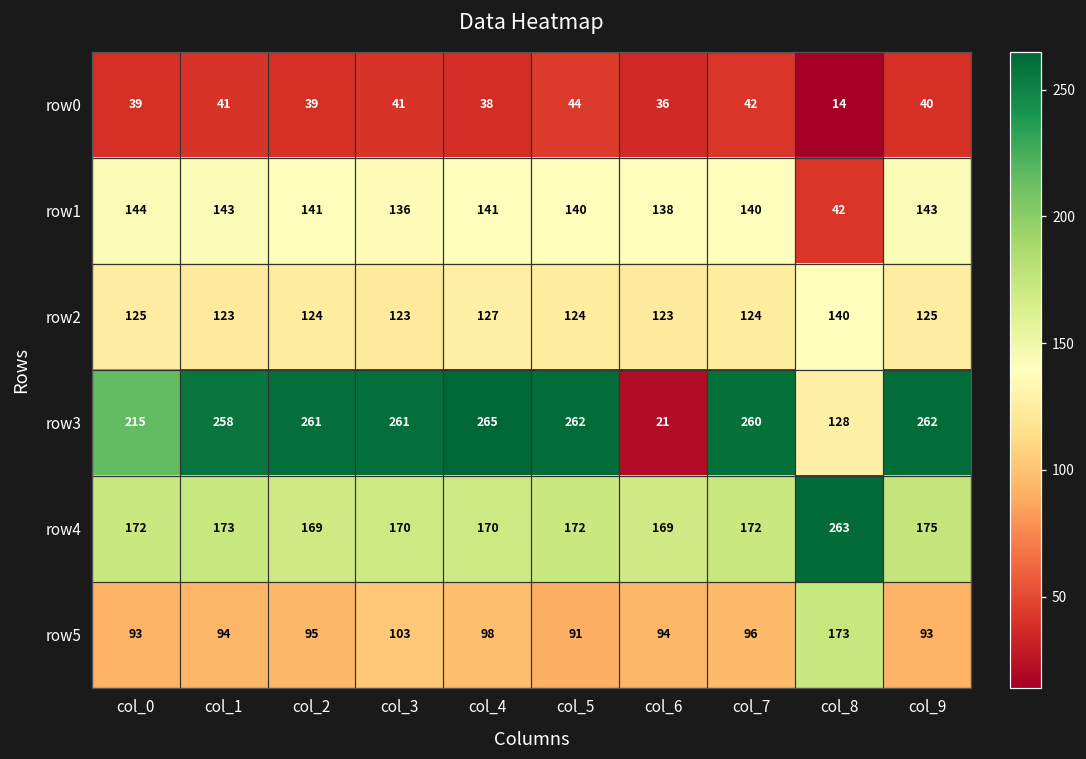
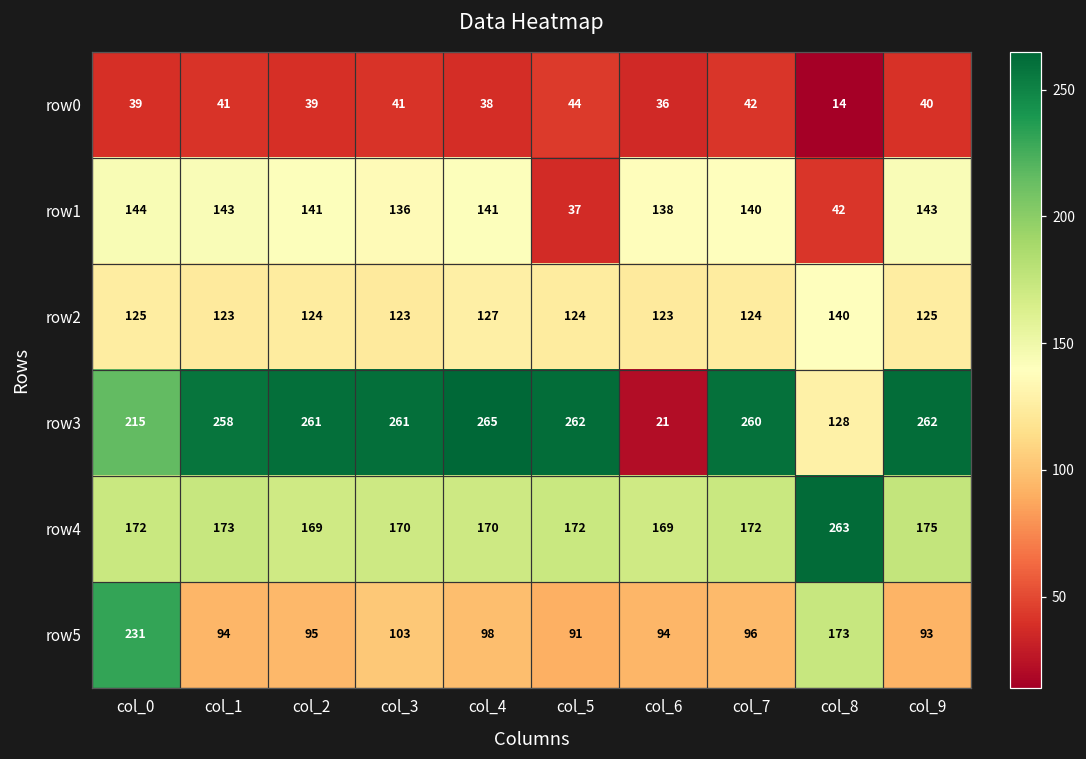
  {
    "row0": {
      "col_0": 39,
      "col_1": 41,
      "col_2": 39,
      "col_3": 41,
      "col_4": 38,
      "col_5": 44,
      "col_6": 36,
      "col_7": 42,
      "col_8": 14,
      "col_9": 40
    },
    "row1": {
      "col_0": 144,
      "col_1": 143,
      "col_2": 141,
      "col_3": 136,
      "col_4": 141,
-     "col_5": 140,
+     "col_5": 37,
      "col_6": 138,
      "col_7": 140,
      "col_8": 42,
      "col_9": 143
    },
    "row2": {
      "col_0": 125,
      "col_1": 123,
      "col_2": 124,
      "col_3": 123,
      "col_4": 127,
      "col_5": 124,
      "col_6": 123,
      "col_7": 124,
      "col_8": 140,
      "col_9": 125
    },
    "row3": {
      "col_0": 215,
      "col_1": 258,
      "col_2": 261,
      "col_3": 261,
      "col_4": 265,
      "col_5": 262,
      "col_6": 21,
      "col_7": 260,
      "col_8": 128,
      "col_9": 262
    },
    "row4": {
      "col_0": 172,
      "col_1": 173,
      "col_2": 169,
      "col_3": 170,
      "col_4": 170,
      "col_5": 172,
      "col_6": 169,
      "col_7": 172,
      "col_8": 263,
      "col_9": 175
    },
    "row5": {
-     "col_0": 93,
+     "col_0": 231,
      "col_1": 94,
      "col_2": 95,
      "col_3": 103,
      "col_4": 98,
      "col_5": 91,
      "col_6": 94,
      "col_7": 96,
      "col_8": 173,
      "col_9": 93
    }
  }
